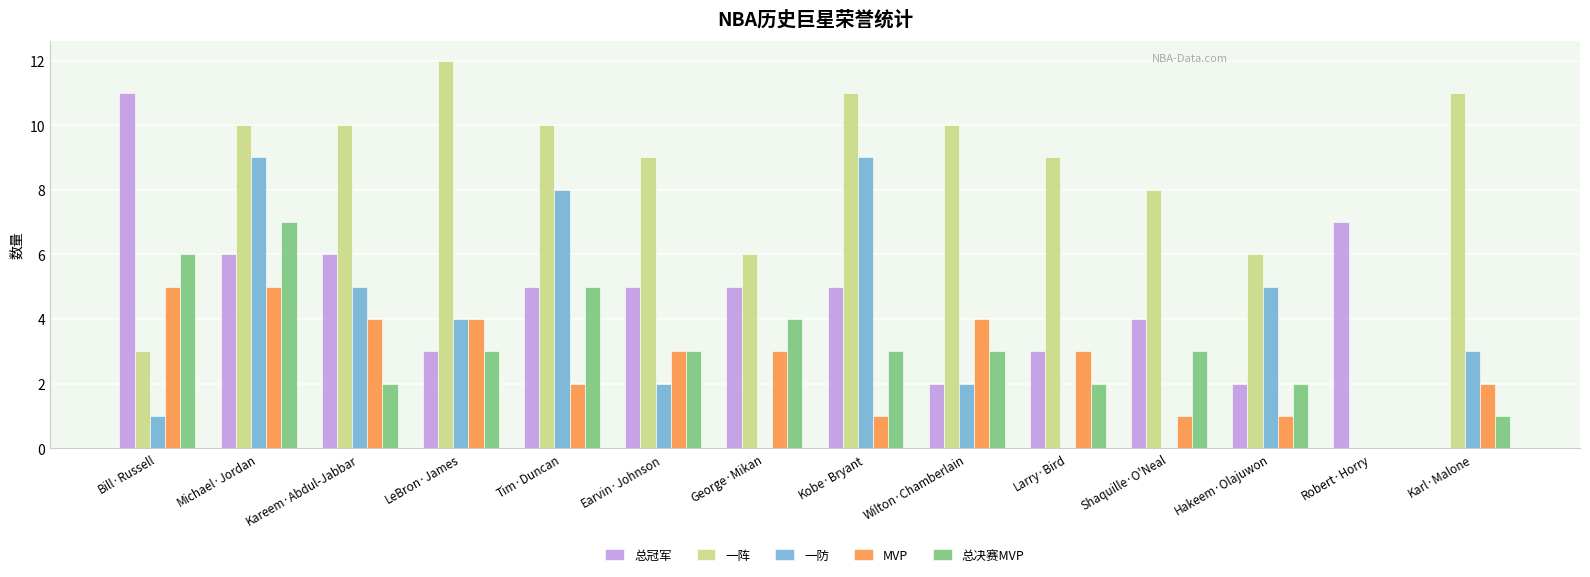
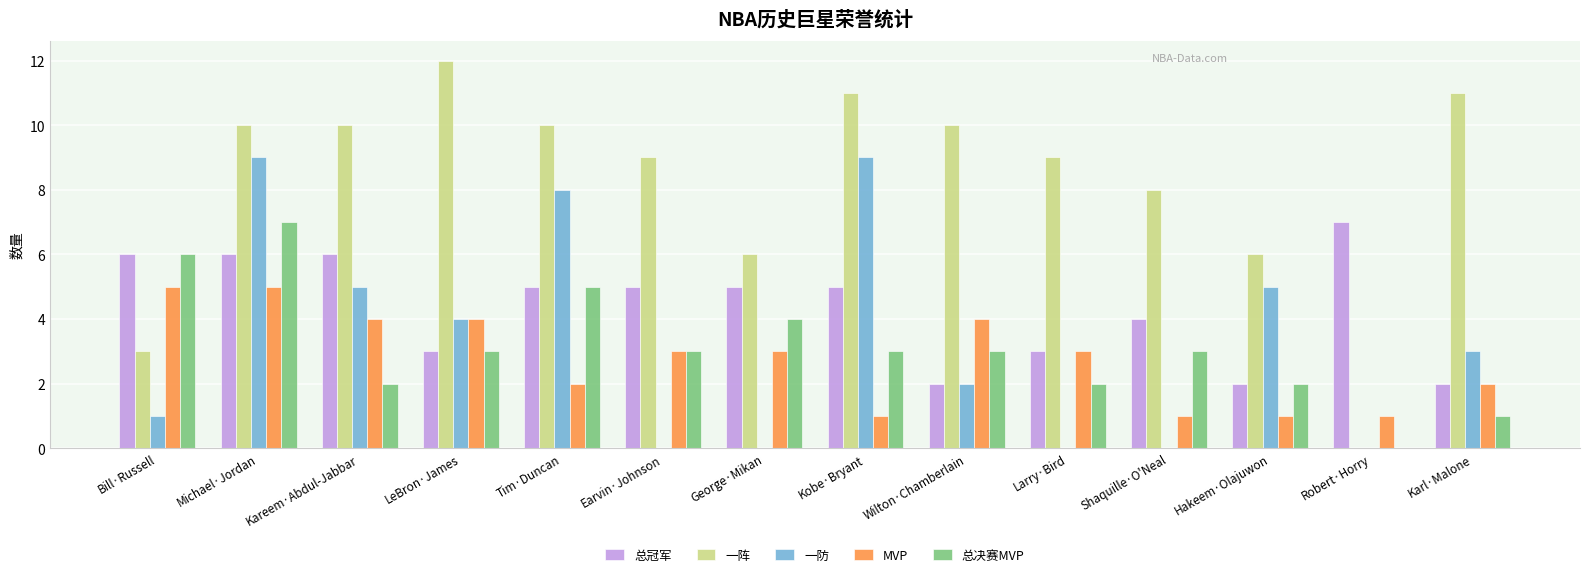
  {
    "总冠军": {
-     "Bill·Russell": 11,
+     "Bill·Russell": 6,
      "Michael·Jordan": 6,
      "Kareem·Abdul-Jabbar": 6,
      "LeBron·James": 3,
      "Tim·Duncan": 5,
      "Earvin·Johnson": 5,
      "George·Mikan": 5,
      "Kobe·Bryant": 5,
      "Wilton·Chamberlain": 2,
      "Larry·Bird": 3,
      "Shaquille·O'Neal": 4,
      "Hakeem·Olajuwon": 2,
      "Robert·Horry": 7,
-     "Karl·Malone": 0
+     "Karl·Malone": 2
    },
    "一阵": {
      "Bill·Russell": 3,
      "Michael·Jordan": 10,
      "Kareem·Abdul-Jabbar": 10,
      "LeBron·James": 12,
      "Tim·Duncan": 10,
      "Earvin·Johnson": 9,
      "George·Mikan": 6,
      "Kobe·Bryant": 11,
      "Wilton·Chamberlain": 10,
      "Larry·Bird": 9,
      "Shaquille·O'Neal": 8,
      "Hakeem·Olajuwon": 6,
      "Robert·Horry": 0,
      "Karl·Malone": 11
    },
    "一防": {
      "Bill·Russell": 1,
      "Michael·Jordan": 9,
      "Kareem·Abdul-Jabbar": 5,
      "LeBron·James": 4,
      "Tim·Duncan": 8,
-     "Earvin·Johnson": 2,
+     "Earvin·Johnson": 0,
      "George·Mikan": 0,
      "Kobe·Bryant": 9,
      "Wilton·Chamberlain": 2,
      "Larry·Bird": 0,
      "Shaquille·O'Neal": 0,
      "Hakeem·Olajuwon": 5,
      "Robert·Horry": 0,
      "Karl·Malone": 3
    },
    "MVP": {
      "Bill·Russell": 5,
      "Michael·Jordan": 5,
      "Kareem·Abdul-Jabbar": 4,
      "LeBron·James": 4,
      "Tim·Duncan": 2,
      "Earvin·Johnson": 3,
      "George·Mikan": 3,
      "Kobe·Bryant": 1,
      "Wilton·Chamberlain": 4,
      "Larry·Bird": 3,
      "Shaquille·O'Neal": 1,
      "Hakeem·Olajuwon": 1,
-     "Robert·Horry": 0,
+     "Robert·Horry": 1,
      "Karl·Malone": 2
    },
    "总决赛MVP": {
      "Bill·Russell": 6,
      "Michael·Jordan": 7,
      "Kareem·Abdul-Jabbar": 2,
      "LeBron·James": 3,
      "Tim·Duncan": 5,
      "Earvin·Johnson": 3,
      "George·Mikan": 4,
      "Kobe·Bryant": 3,
      "Wilton·Chamberlain": 3,
      "Larry·Bird": 2,
      "Shaquille·O'Neal": 3,
      "Hakeem·Olajuwon": 2,
      "Robert·Horry": 0,
      "Karl·Malone": 1
    }
  }
